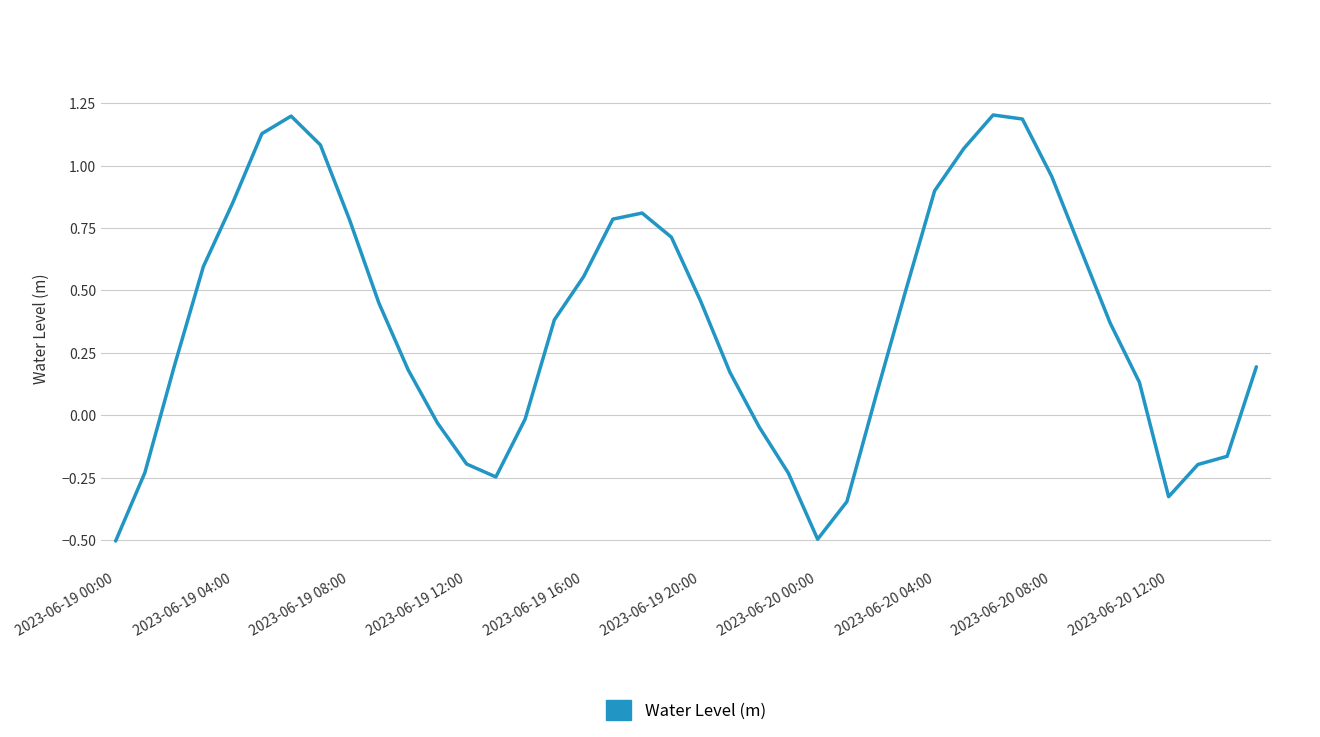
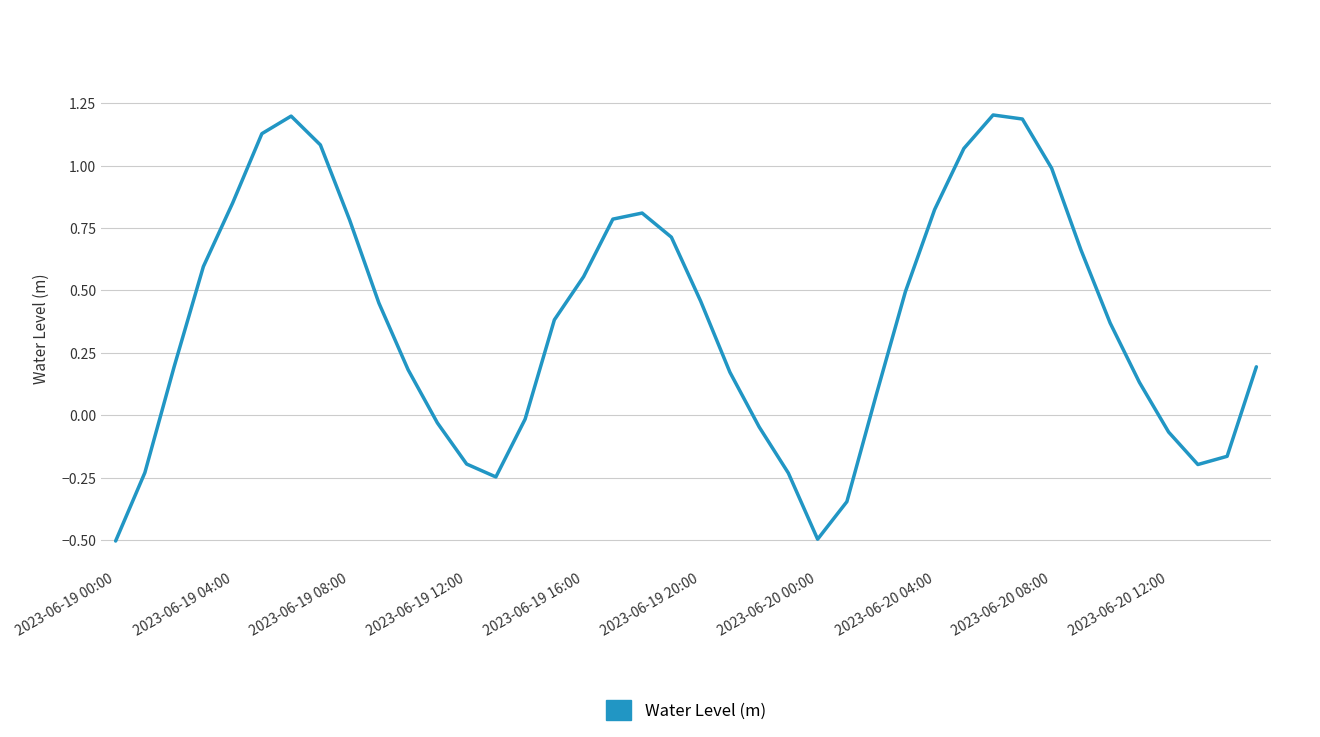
  {
    "2023-06-19 00:00": -0.50,
    "2023-06-19 04:00": 0.85,
    "2023-06-19 08:00": 0.78,
    "2023-06-19 12:00": -0.20,
    "2023-06-19 16:00": 0.56,
    "2023-06-19 20:00": 0.46,
    "2023-06-20 00:00": -0.50,
-   "2023-06-20 04:00": 0.90,
-   "2023-06-20 08:00": 0.96,
-   "2023-06-20 12:00": -0.33
+   "2023-06-20 04:00": 0.82,
+   "2023-06-20 08:00": 0.99,
+   "2023-06-20 12:00": -0.07
  }
